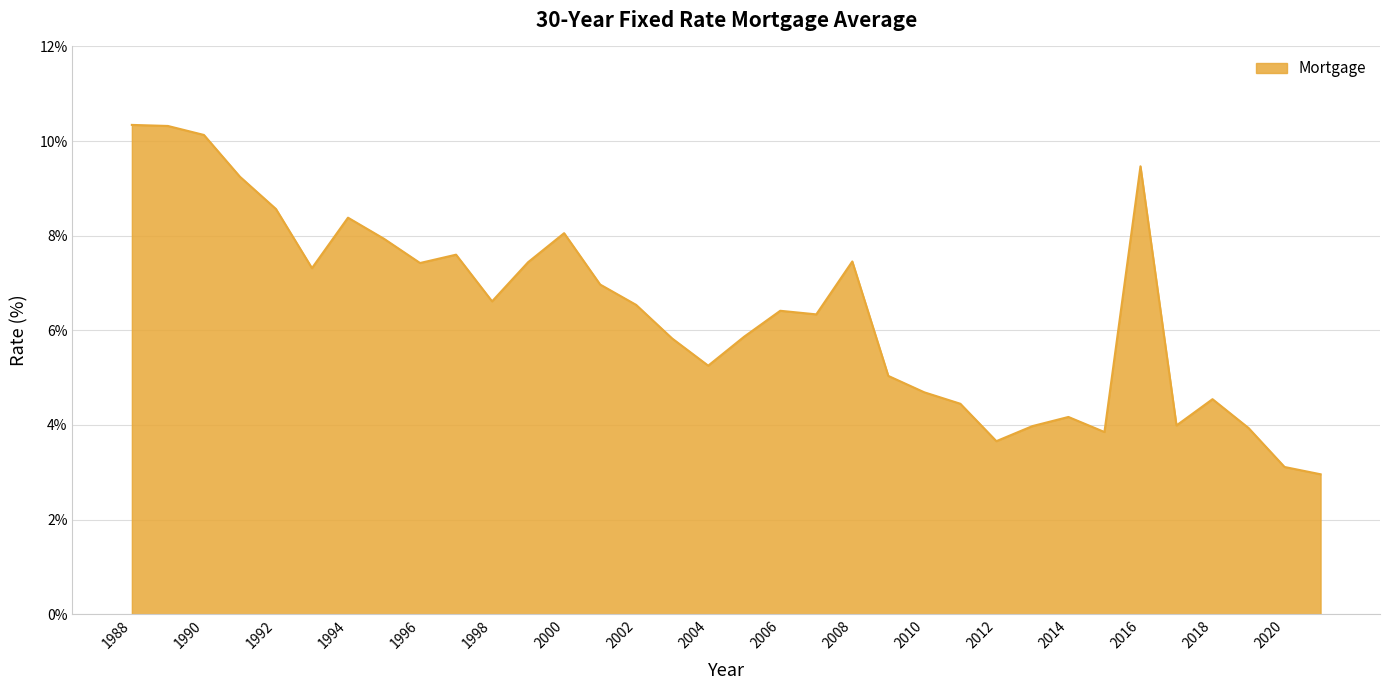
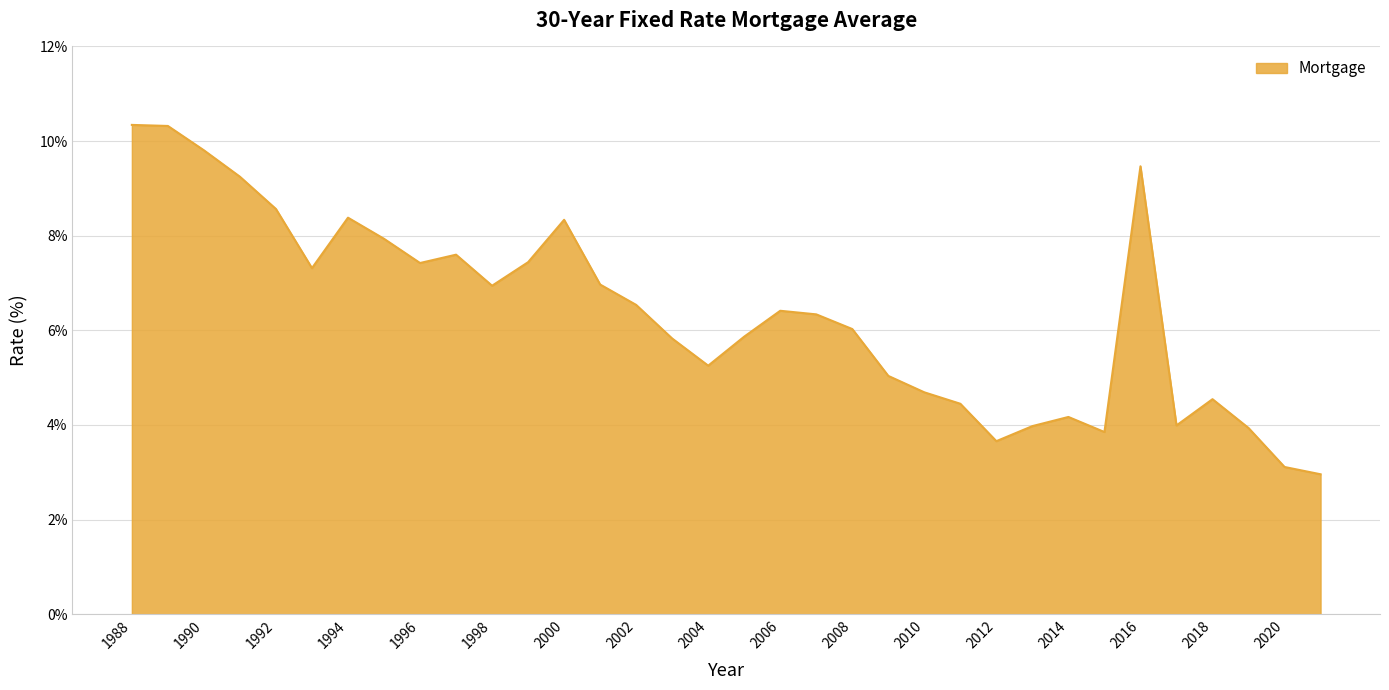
  {
    "1988": "10.3%",
-   "1990": "10.1%",
+   "1990": "9.8%",
    "1992": "8.6%",
    "1994": "8.4%",
    "1996": "7.4%",
-   "1998": "6.6%",
-   "2000": "8.1%",
+   "1998": "6.9%",
+   "2000": "8.3%",
    "2002": "6.5%",
    "2004": "5.3%",
    "2006": "6.4%",
-   "2008": "7.5%",
+   "2008": "6.0%",
    "2010": "4.7%",
    "2012": "3.7%",
    "2014": "4.2%",
    "2016": "9.5%",
    "2018": "4.5%",
    "2020": "3.1%"
  }
